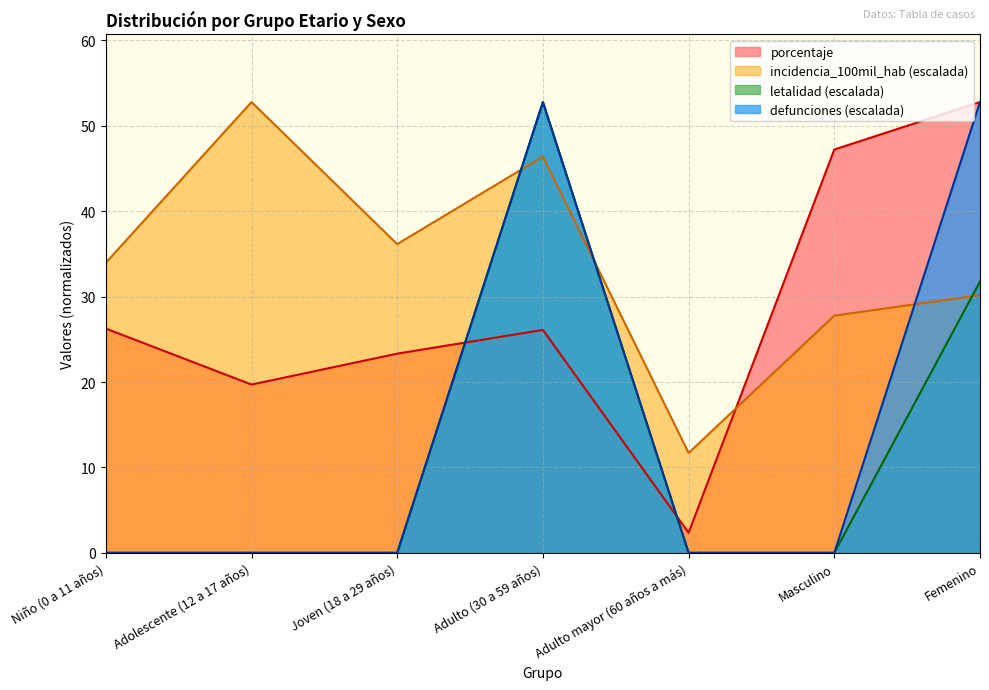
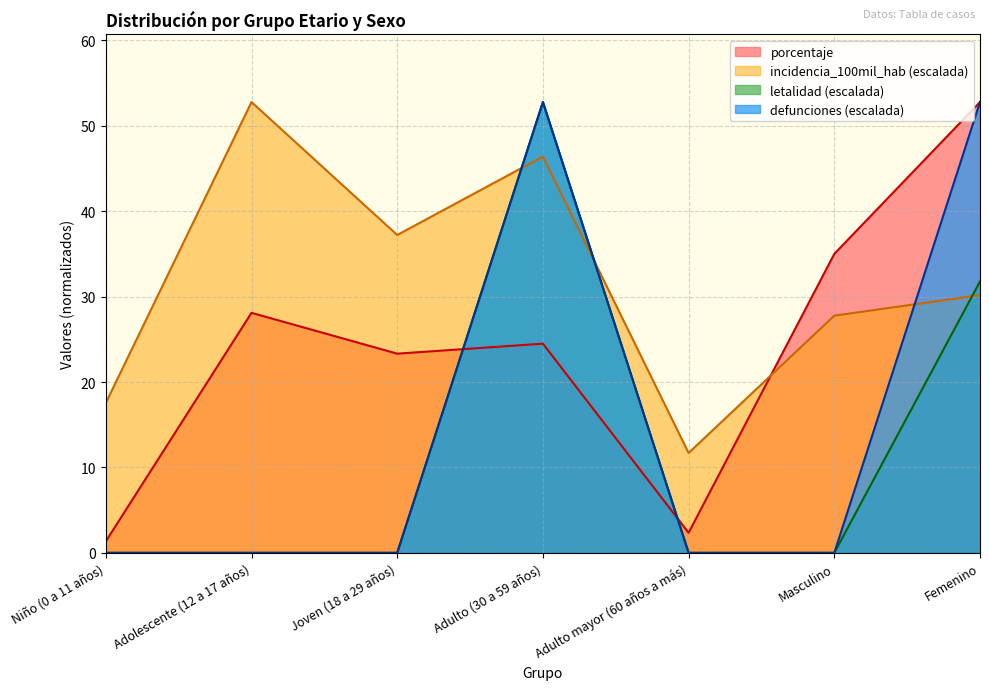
  {
    "porcentaje": {
-     "Niño (0 a 11 años)": 26,
-     "Adolescente (12 a 17 años)": 20,
+     "Niño (0 a 11 años)": 1,
+     "Adolescente (12 a 17 años)": 28,
      "Joven (18 a 29 años)": 23,
-     "Adulto (30 a 59 años)": 26,
+     "Adulto (30 a 59 años)": 24,
      "Adulto mayor (60 años a más)": 2,
-     "Masculino": 47
+     "Masculino": 35
    },
    "incidencia_100mil_hab (escalada)": {
-     "Niño (0 a 11 años)": 34,
+     "Niño (0 a 11 años)": 18,
      "Adolescente (12 a 17 años)": 53,
-     "Joven (18 a 29 años)": 36,
+     "Joven (18 a 29 años)": 37,
      "Adulto (30 a 59 años)": 46,
      "Adulto mayor (60 años a más)": 12,
      "Masculino": 28,
      "Femenino": 30
    },
    "letalidad (escalada)": {
      "Femenino": 32
    }
  }
